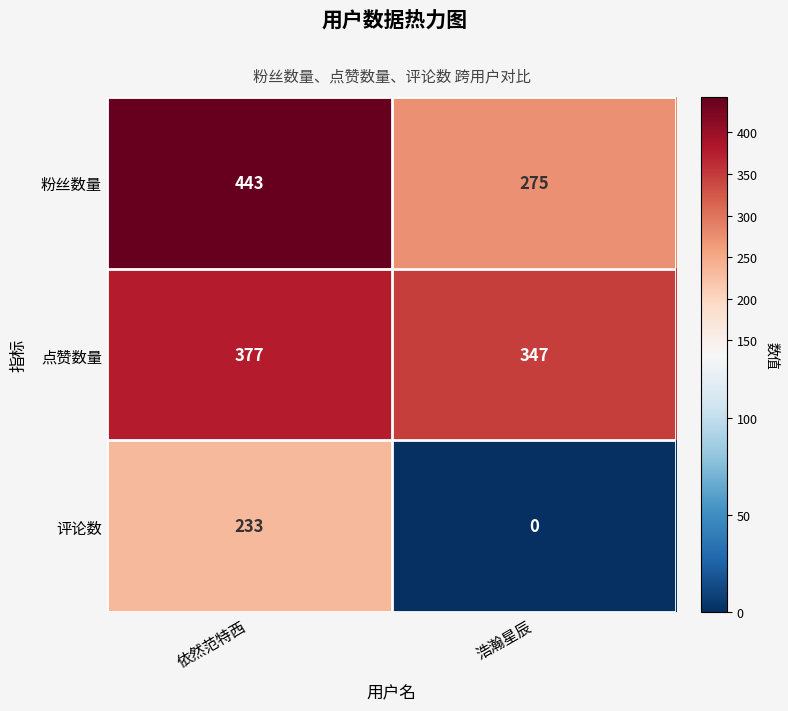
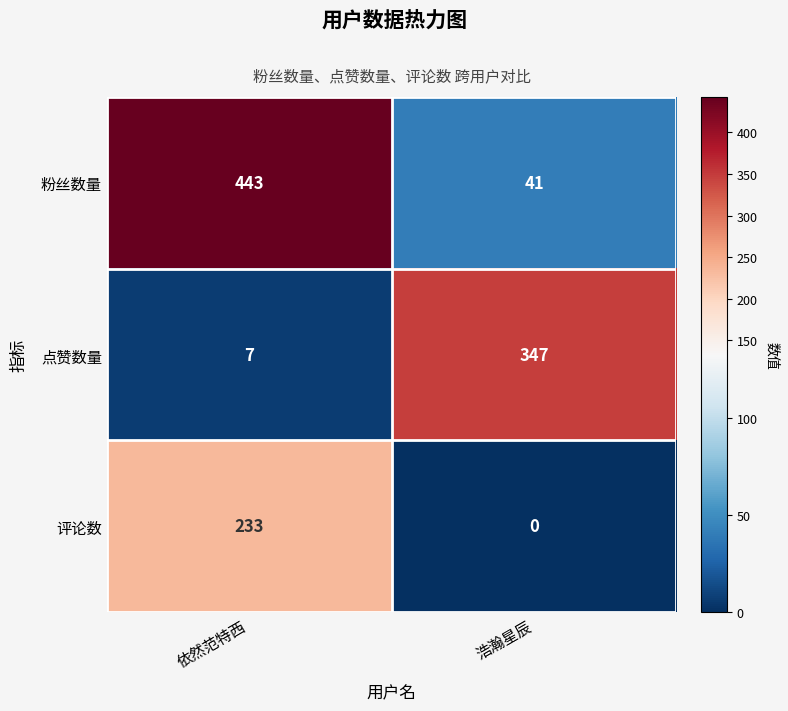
  {
    "粉丝数量": {
      "依然范特西": 443,
-     "浩瀚星辰": 275
+     "浩瀚星辰": 41
    },
    "点赞数量": {
-     "依然范特西": 377,
+     "依然范特西": 7,
      "浩瀚星辰": 347
    },
    "评论数": {
      "依然范特西": 233,
      "浩瀚星辰": 0
    }
  }
